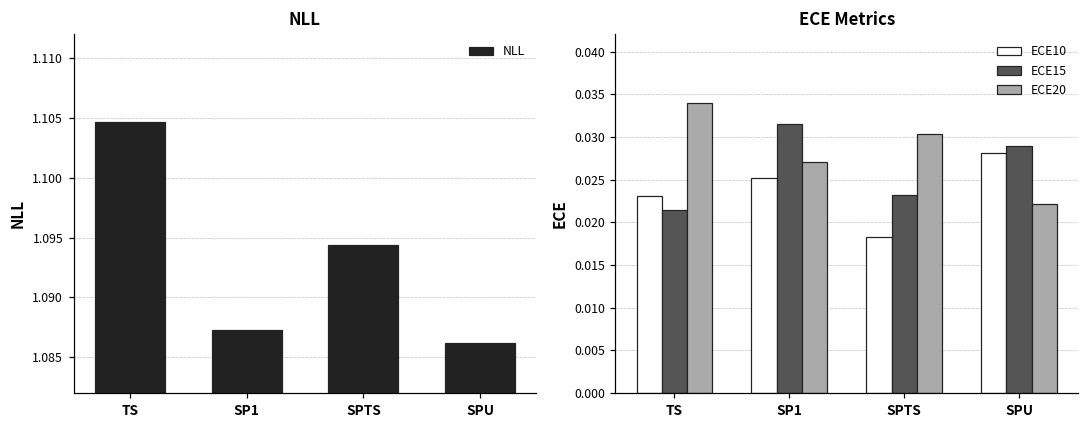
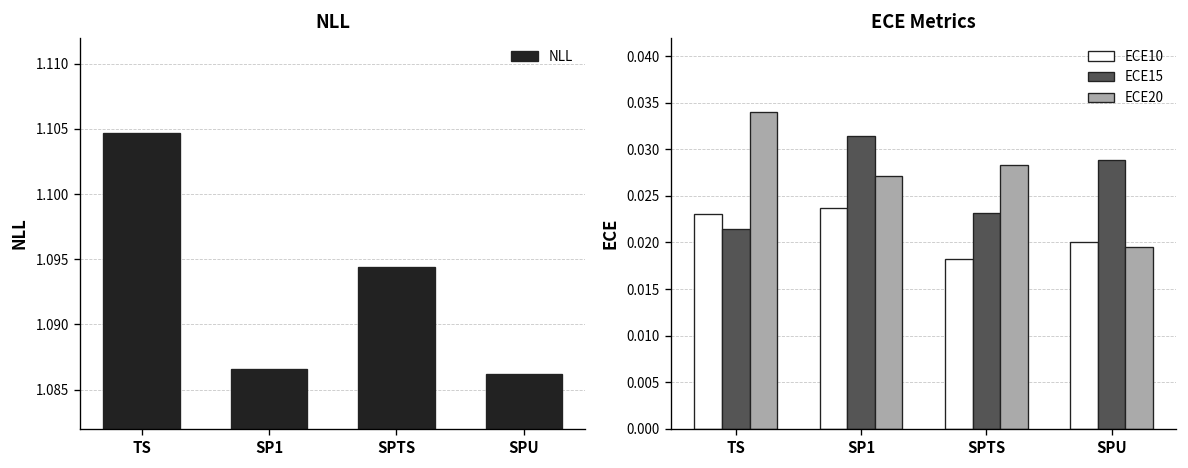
  {
    "NLL": {
      "TS": 1.1046,
-     "SP1": 1.0873,
+     "SP1": 1.0865,
      "SPTS": 1.0944,
      "SPU": 1.0862
    },
    "ECE Metrics": {
      "ECE10": {
        "TS": 0.023,
-       "SP1": 0.025,
+       "SP1": 0.024,
        "SPTS": 0.018,
-       "SPU": 0.028
+       "SPU": 0.020
      },
      "ECE15": {
        "TS": 0.021,
        "SP1": 0.031,
        "SPTS": 0.023,
        "SPU": 0.029
      },
      "ECE20": {
        "TS": 0.034,
        "SP1": 0.027,
-       "SPTS": 0.030,
-       "SPU": 0.022
+       "SPTS": 0.028,
+       "SPU": 0.019
      }
    }
  }
